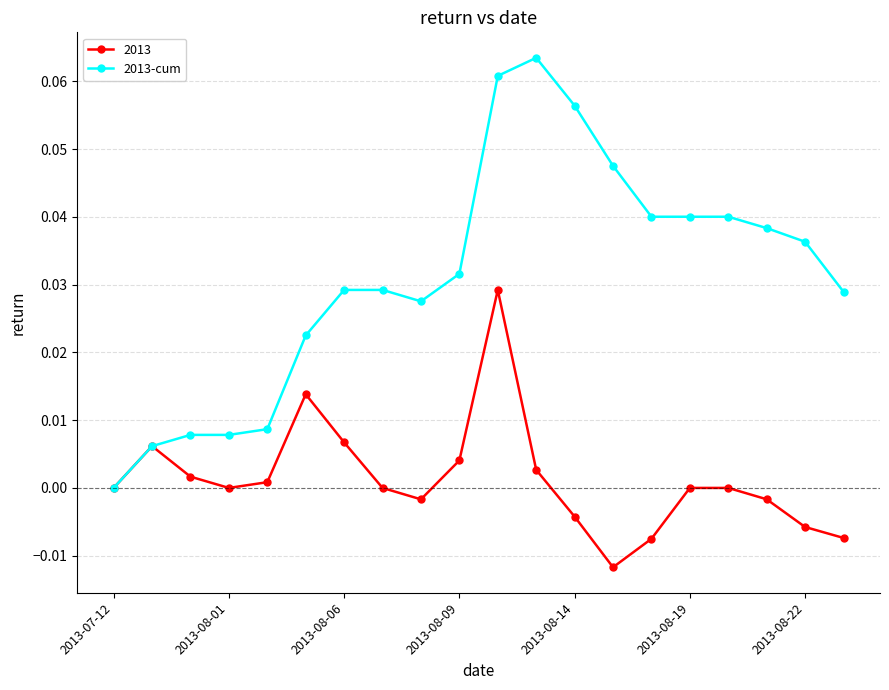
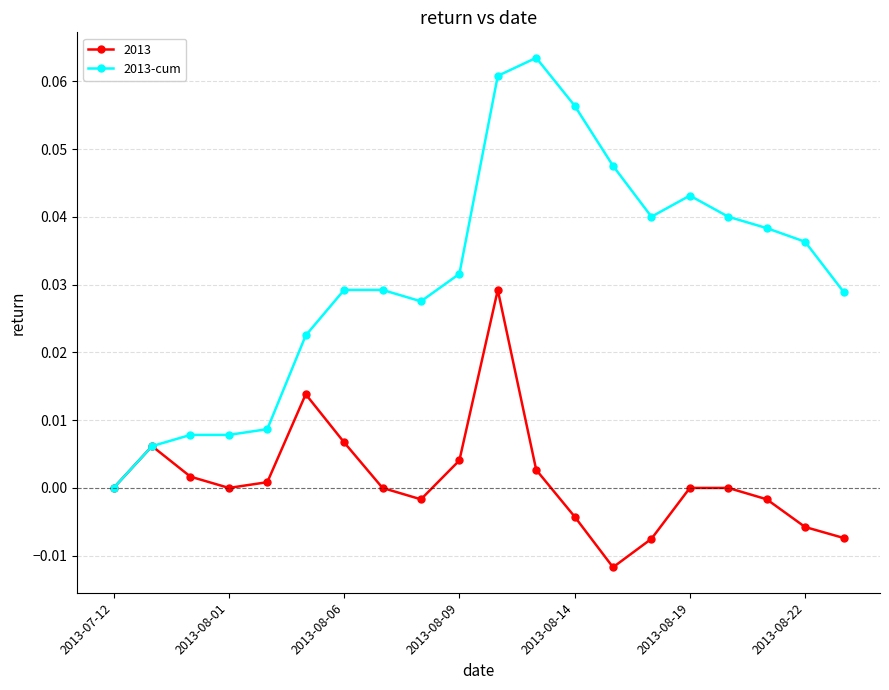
  {
    "2013": {
      "2013-08-01": 0.000,
      "2013-08-06": 0.007,
      "2013-08-09": 0.004,
      "2013-08-14": -0.004,
      "2013-08-19": 0.000,
      "2013-08-22": -0.006
    },
    "2013-cum": {
      "2013-08-01": 0.008,
      "2013-08-06": 0.029,
      "2013-08-09": 0.032,
      "2013-08-14": 0.056,
-     "2013-08-19": 0.040,
+     "2013-08-19": 0.043,
      "2013-08-22": 0.036
    }
  }
